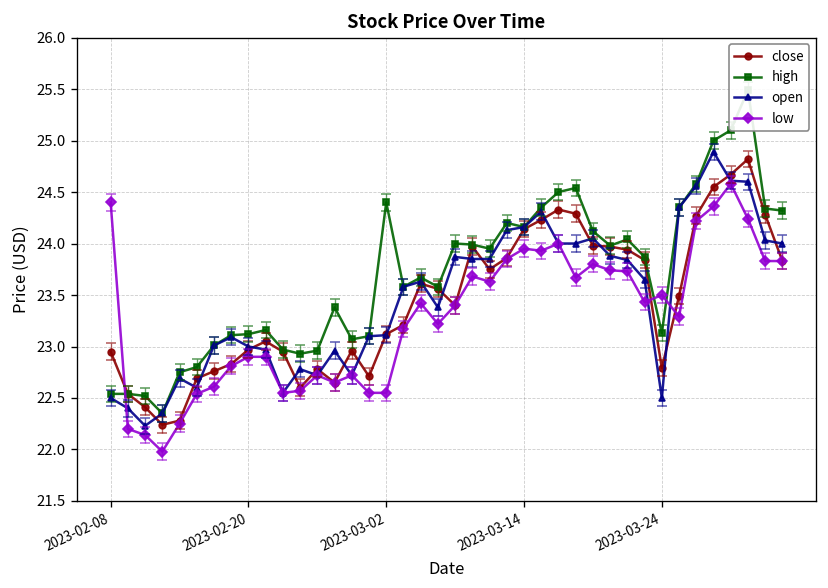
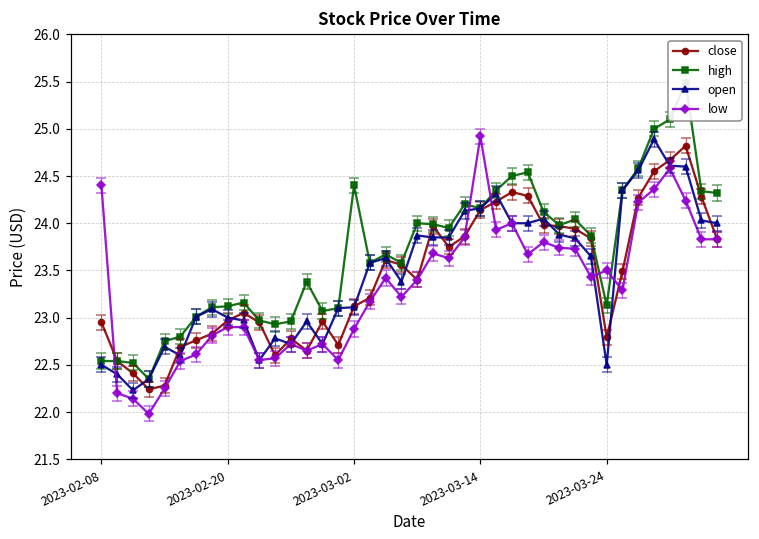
  {
    "close": {
      "2023-02-08": 23.0,
      "2023-03-24": 22.8
    },
    "high": {
      "2023-02-08": 22.5,
      "2023-02-20": 23.1,
      "2023-03-02": 24.4,
      "2023-03-24": 23.1
    },
    "open": {
      "2023-02-08": 22.5,
      "2023-03-24": 22.5
    },
    "low": {
      "2023-02-08": 24.4,
-     "2023-03-02": 22.6,
-     "2023-03-14": 24.0,
+     "2023-03-02": 22.9,
+     "2023-03-14": 24.9,
      "2023-03-24": 23.5
    }
  }
